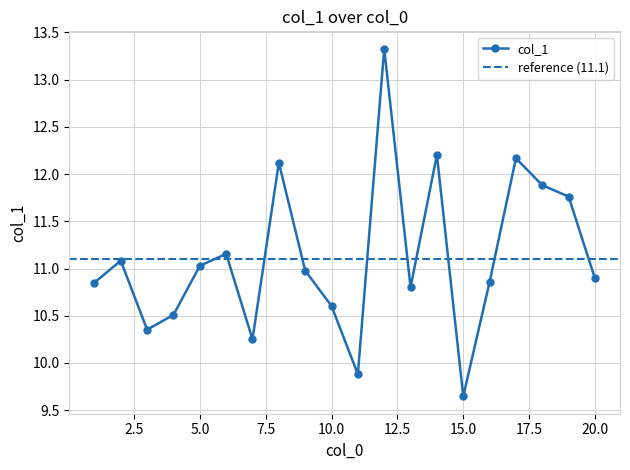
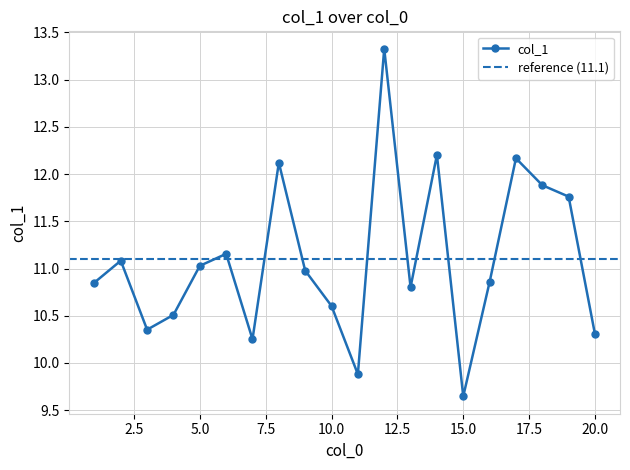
  {
    "5.0": 11.0,
    "10.0": 10.6,
    "15.0": 9.6,
-   "20.0": 10.9
+   "20.0": 10.3
  }
